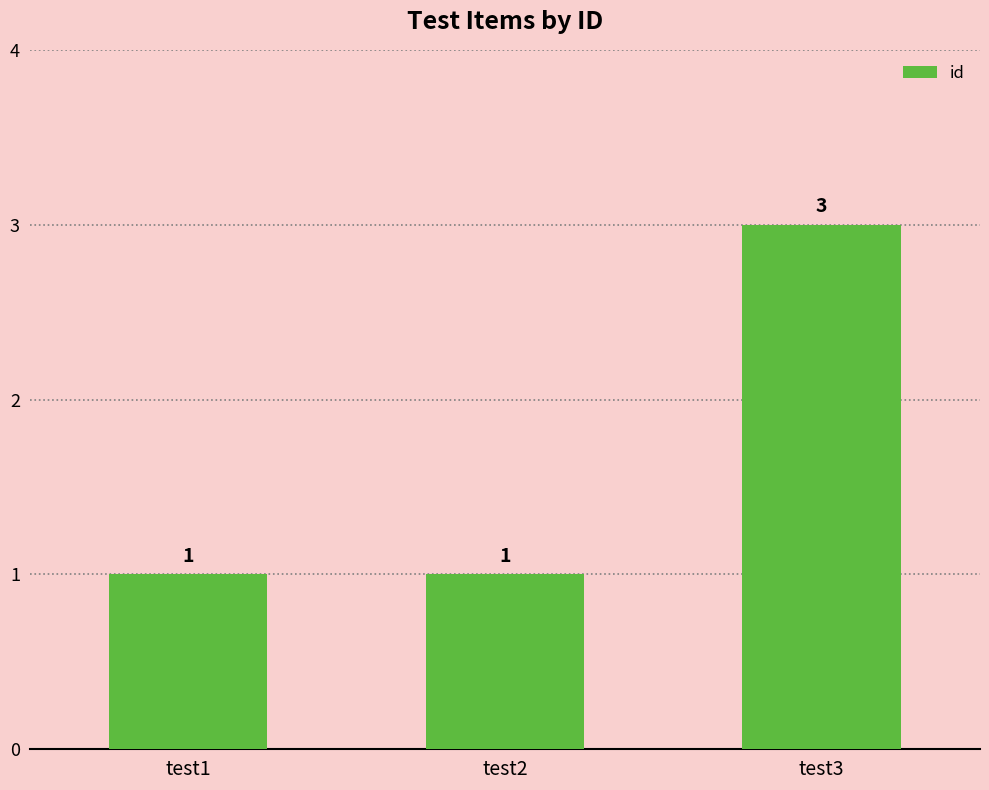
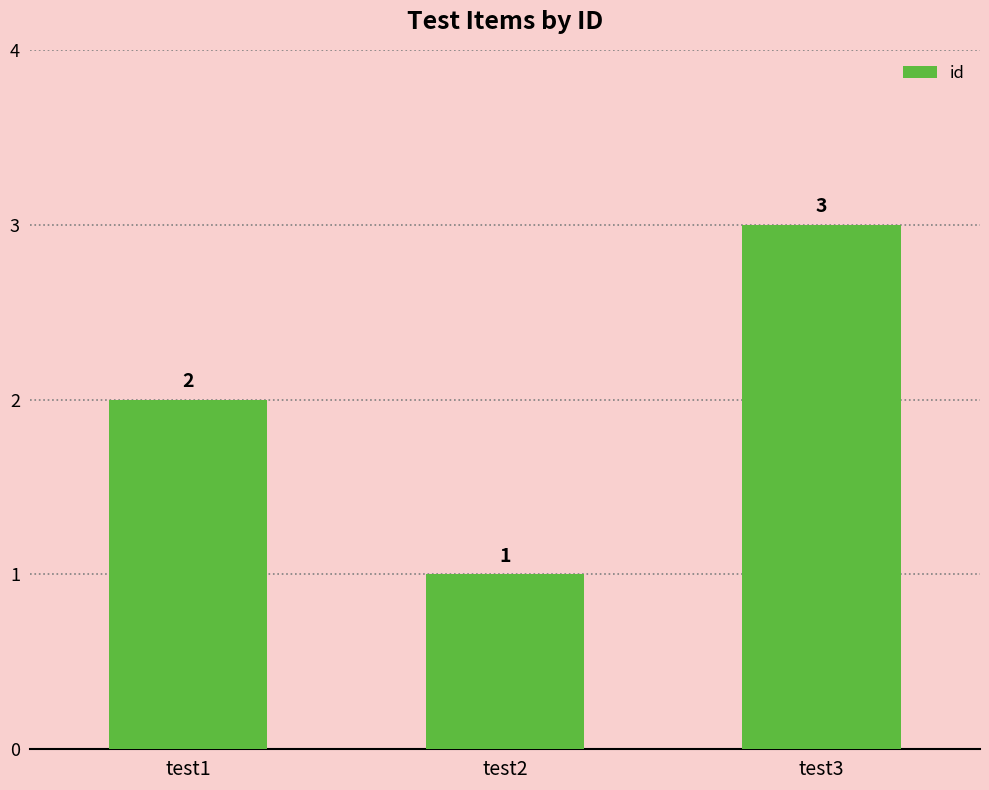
  {
-   "test1": 1,
+   "test1": 2,
    "test2": 1,
    "test3": 3
  }
